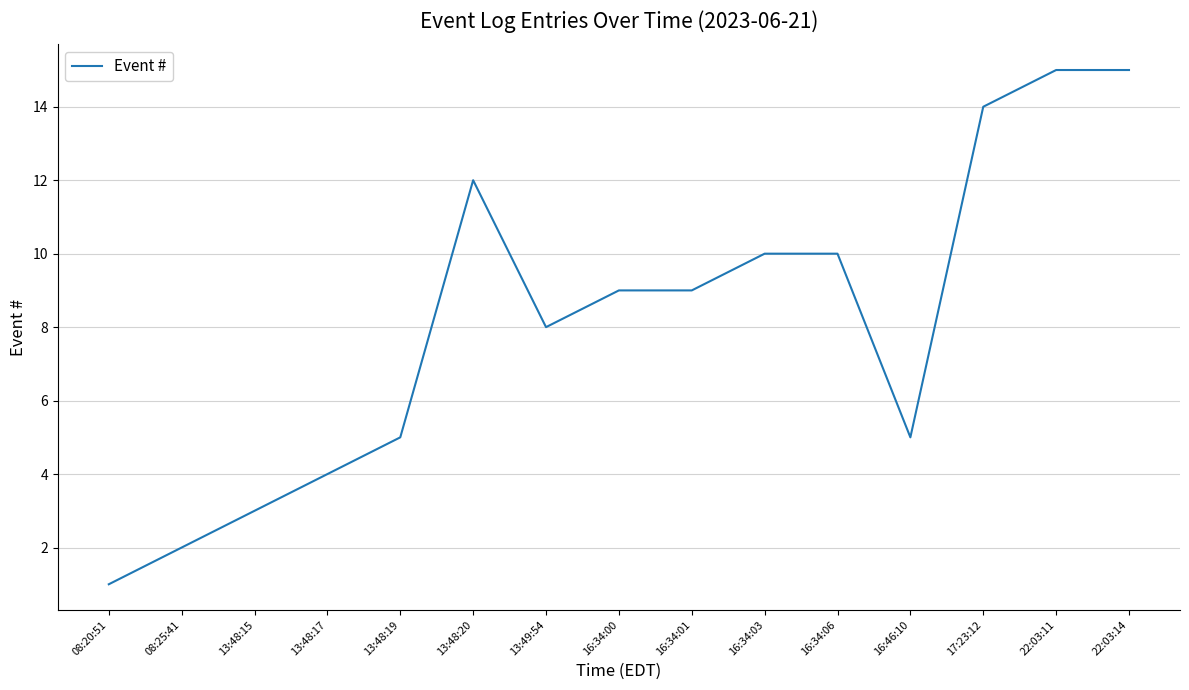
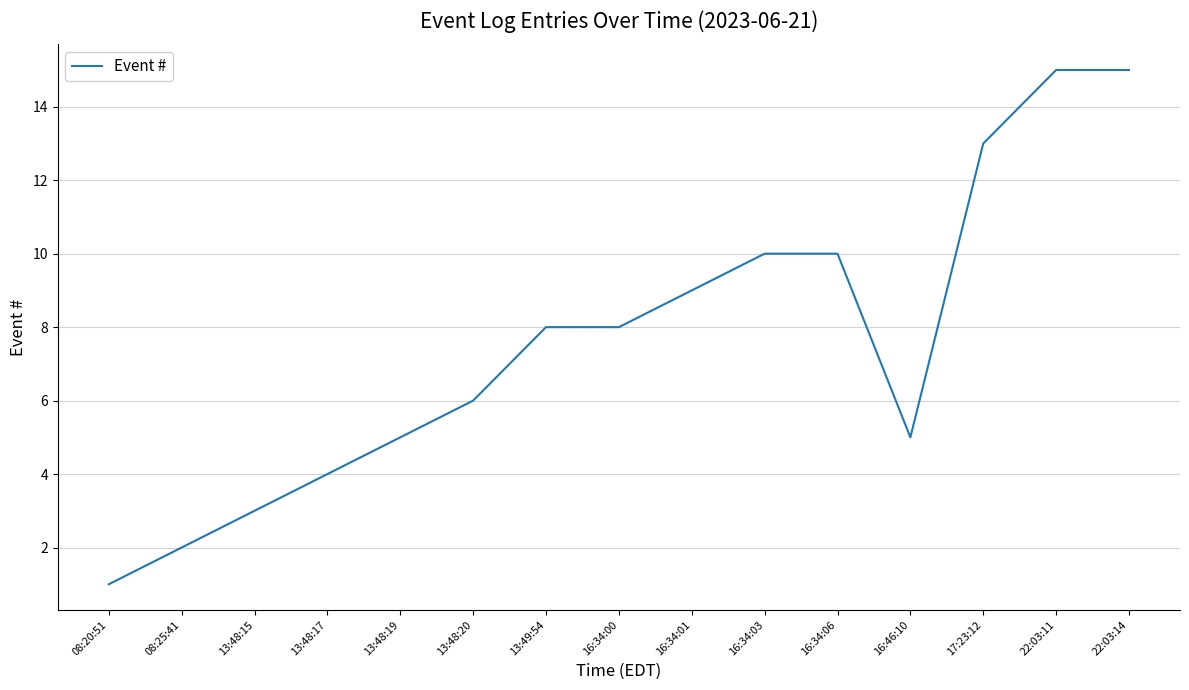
  {
    "08:20:51": 1,
    "08:25:41": 2,
    "13:48:15": 3,
    "13:48:17": 4,
    "13:48:19": 5,
-   "13:48:20": 12,
+   "13:48:20": 6,
    "13:49:54": 8,
-   "16:34:00": 9,
+   "16:34:00": 8,
    "16:34:01": 9,
    "16:34:03": 10,
    "16:34:06": 10,
    "16:46:10": 5,
-   "17:23:12": 14,
+   "17:23:12": 13,
    "22:03:11": 15,
    "22:03:14": 15
  }
